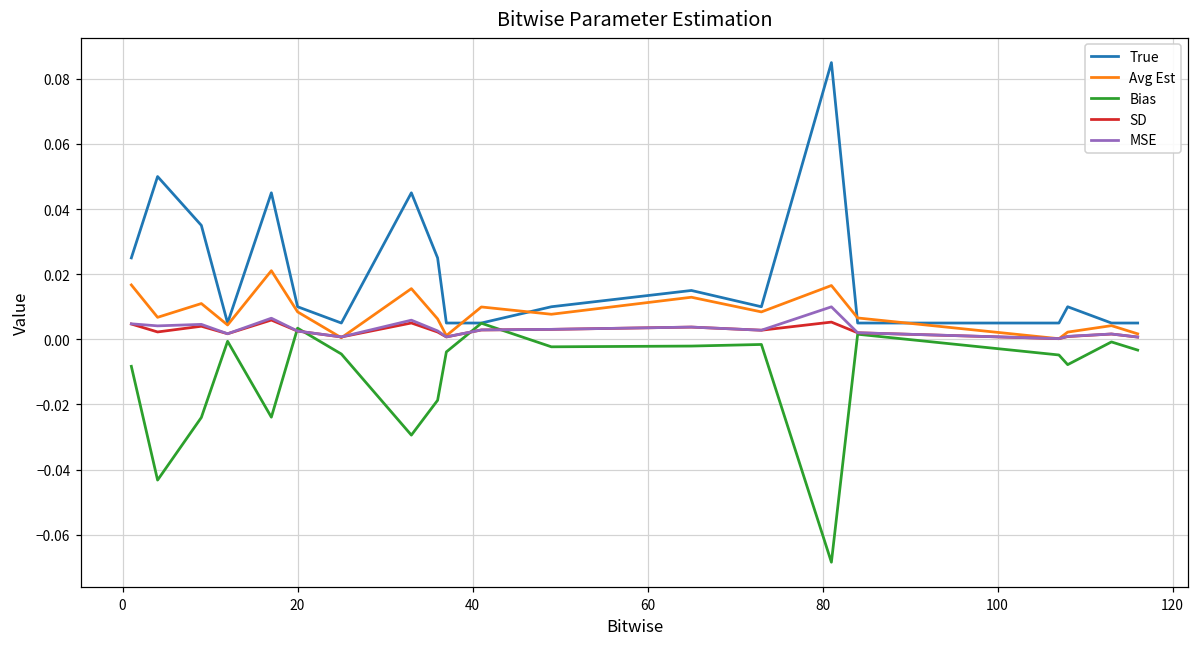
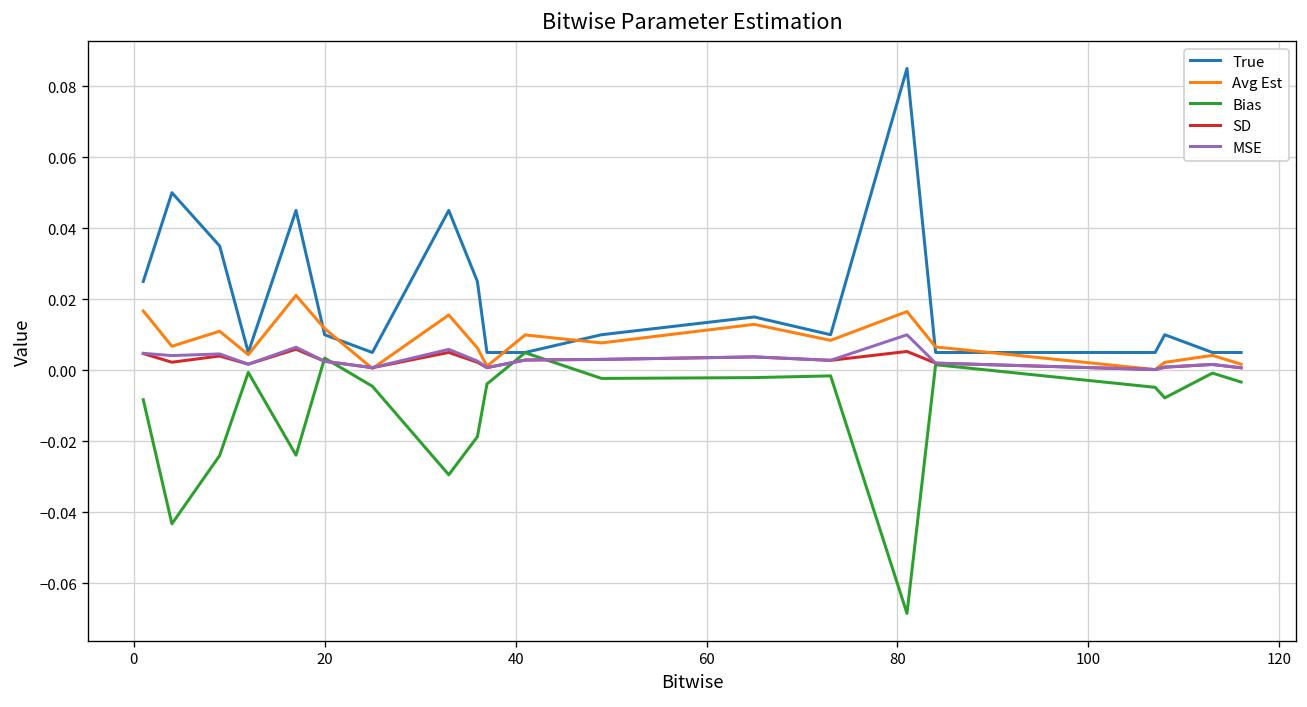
  {
    "True": {
      "20": 0.010
    },
    "Avg Est": {
-     "20": 0.008
+     "20": 0.012
    },
    "Bias": {
      "20": 0.003
    }
  }
